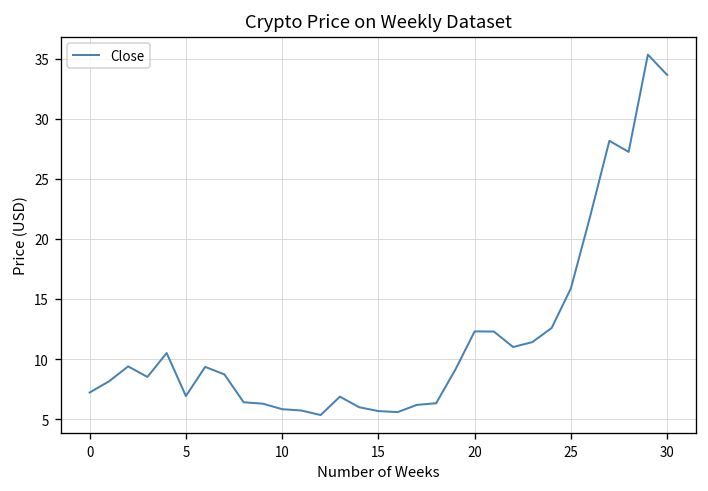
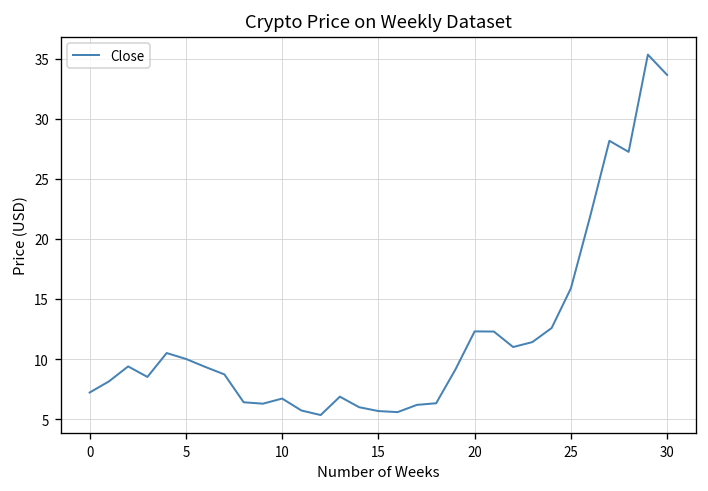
  {
    "0": 7.2,
-   "5": 6.9,
-   "10": 5.8,
+   "5": 10.0,
+   "10": 6.7,
    "15": 5.7,
    "20": 12.3,
    "25": 15.9,
    "30": 33.6
  }
